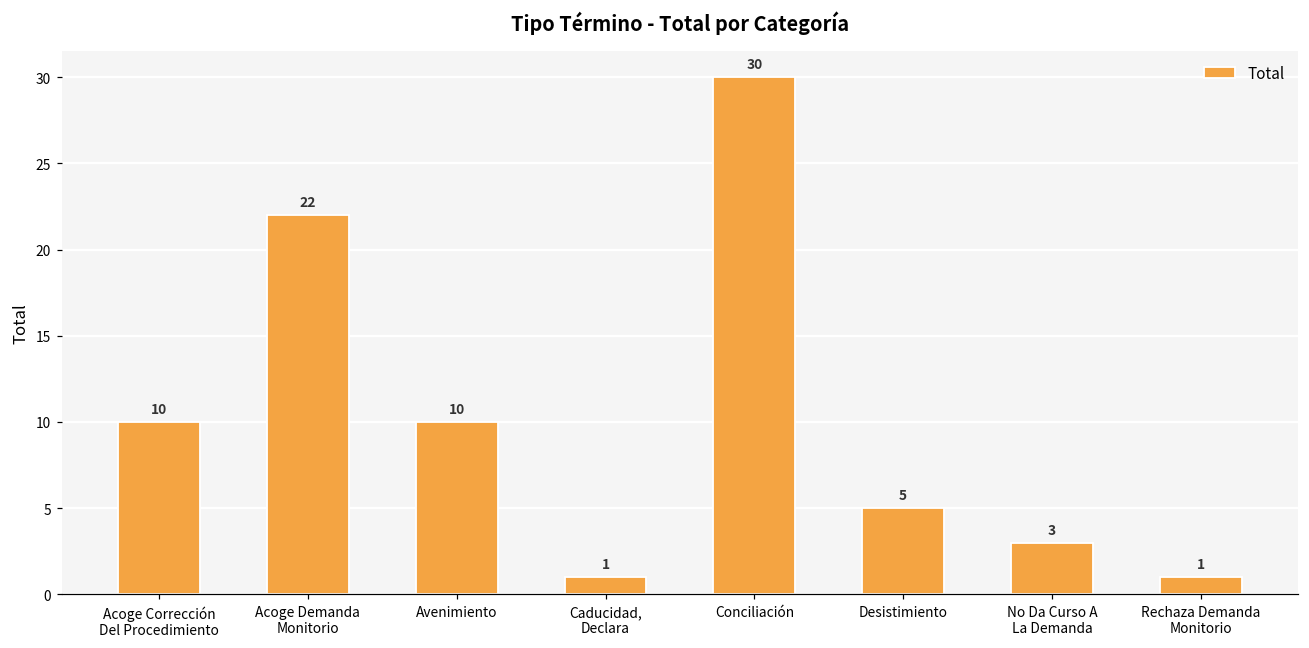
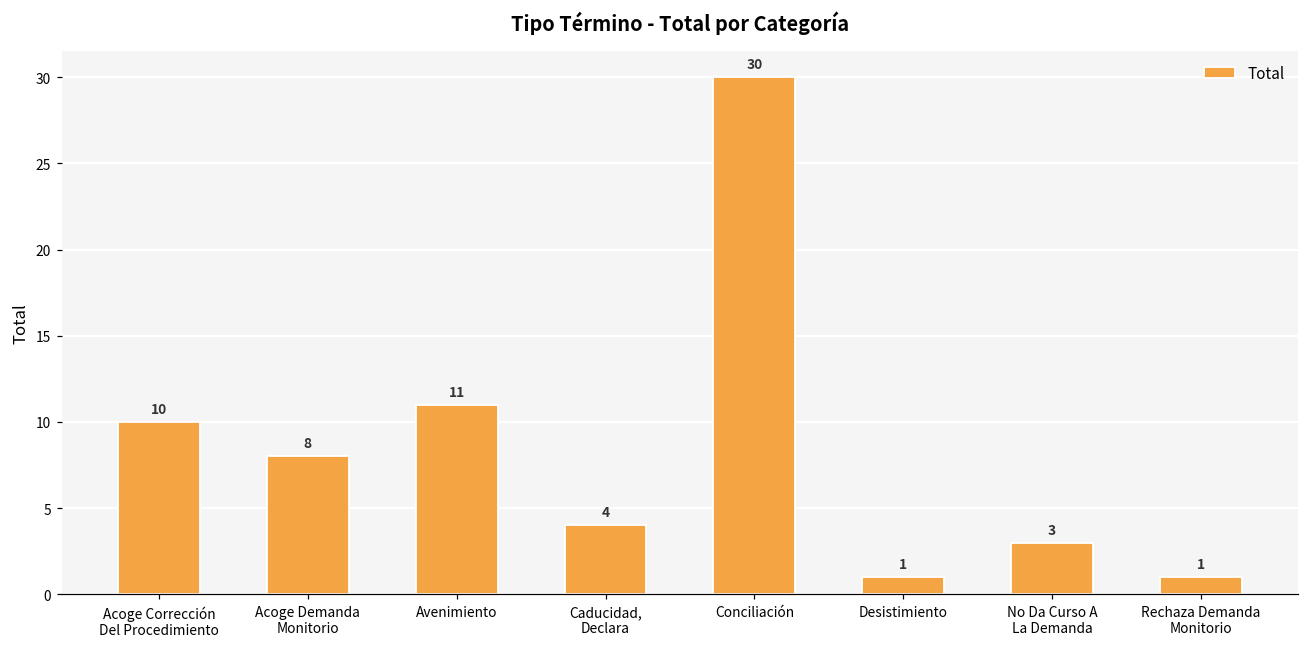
  {
    "Acoge Corrección Del Procedimiento": 10,
-   "Acoge Demanda Monitorio": 22,
-   "Avenimiento": 10,
-   "Caducidad, Declara": 1,
+   "Acoge Demanda Monitorio": 8,
+   "Avenimiento": 11,
+   "Caducidad, Declara": 4,
    "Conciliación": 30,
-   "Desistimiento": 5,
+   "Desistimiento": 1,
    "No Da Curso A La Demanda": 3,
    "Rechaza Demanda Monitorio": 1
  }
